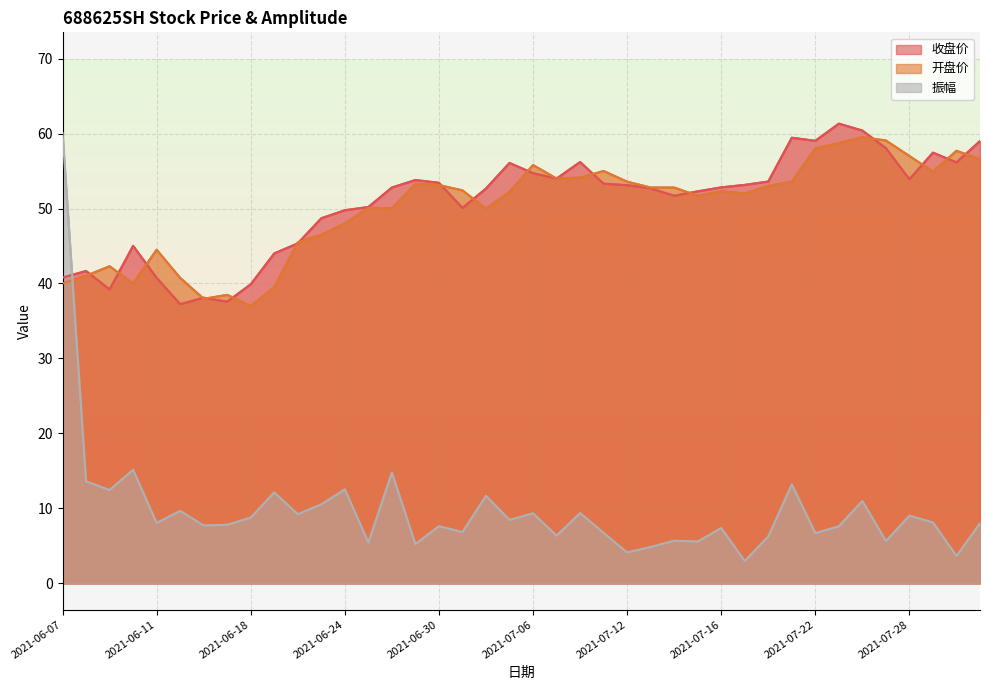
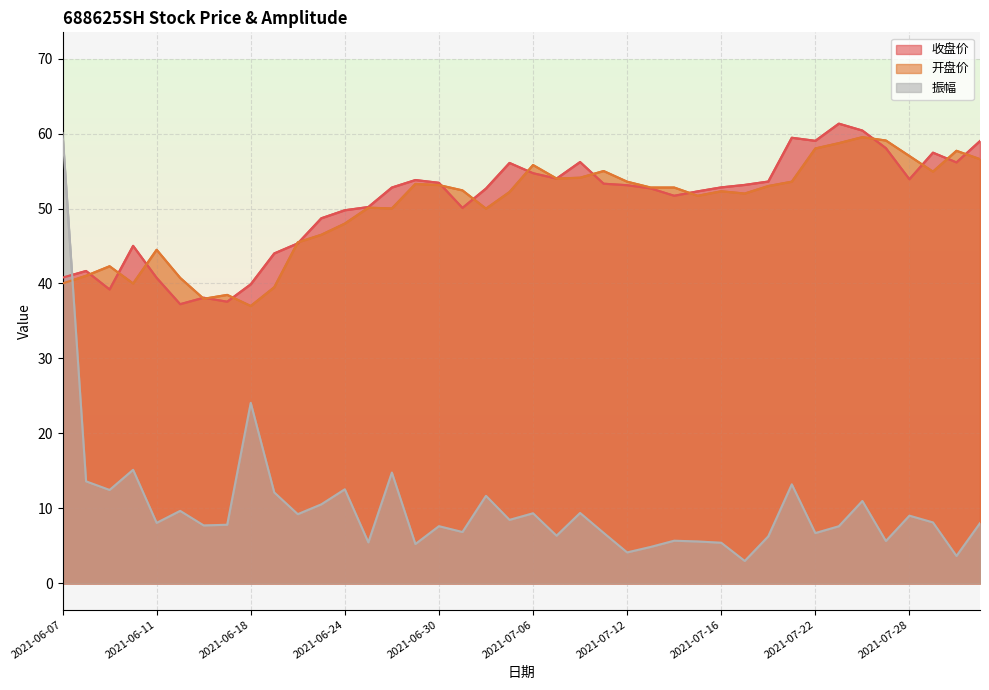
  {
    "振幅": {
      "2021-06-07": 60,
      "2021-06-11": 8,
-     "2021-06-18": 9,
+     "2021-06-18": 24,
      "2021-06-24": 13,
      "2021-06-30": 8,
      "2021-07-06": 9,
      "2021-07-12": 4,
-     "2021-07-16": 7,
+     "2021-07-16": 5,
      "2021-07-22": 7,
      "2021-07-28": 9
    }
  }
